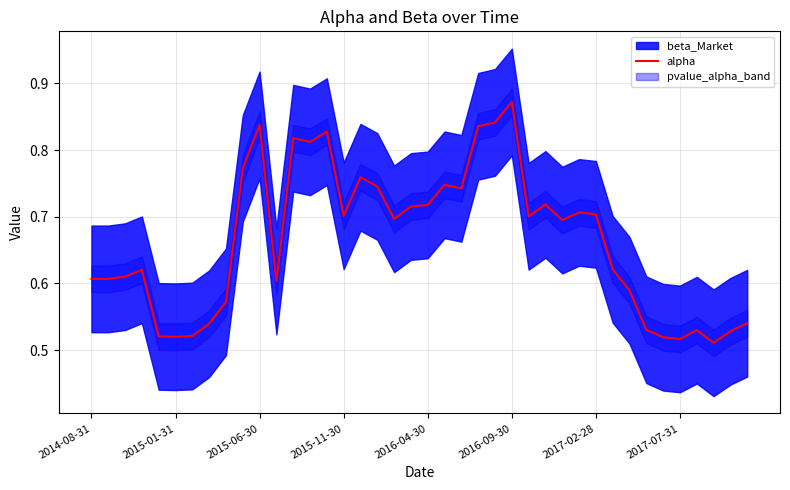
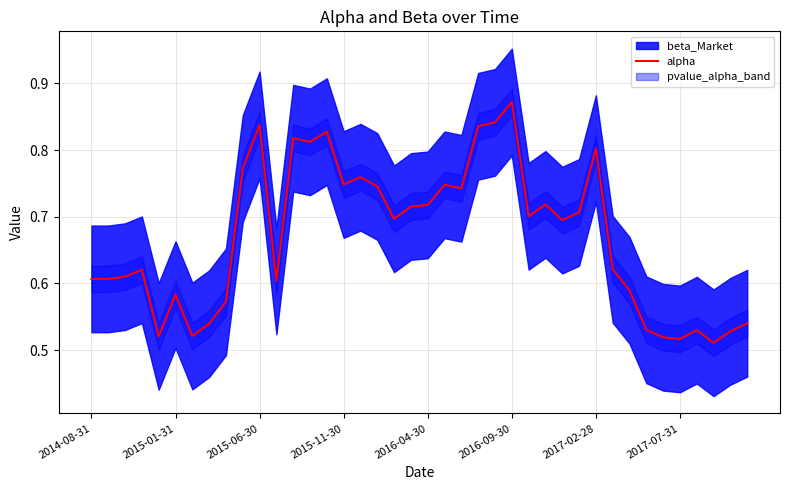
  {
    "alpha": {
      "2014-08-31": 0.61,
-     "2015-01-31": 0.52,
+     "2015-01-31": 0.58,
      "2015-06-30": 0.84,
-     "2015-11-30": 0.70,
+     "2015-11-30": 0.75,
      "2016-04-30": 0.72,
      "2016-09-30": 0.87,
-     "2017-02-28": 0.70,
+     "2017-02-28": 0.80,
      "2017-07-31": 0.52
    }
  }
